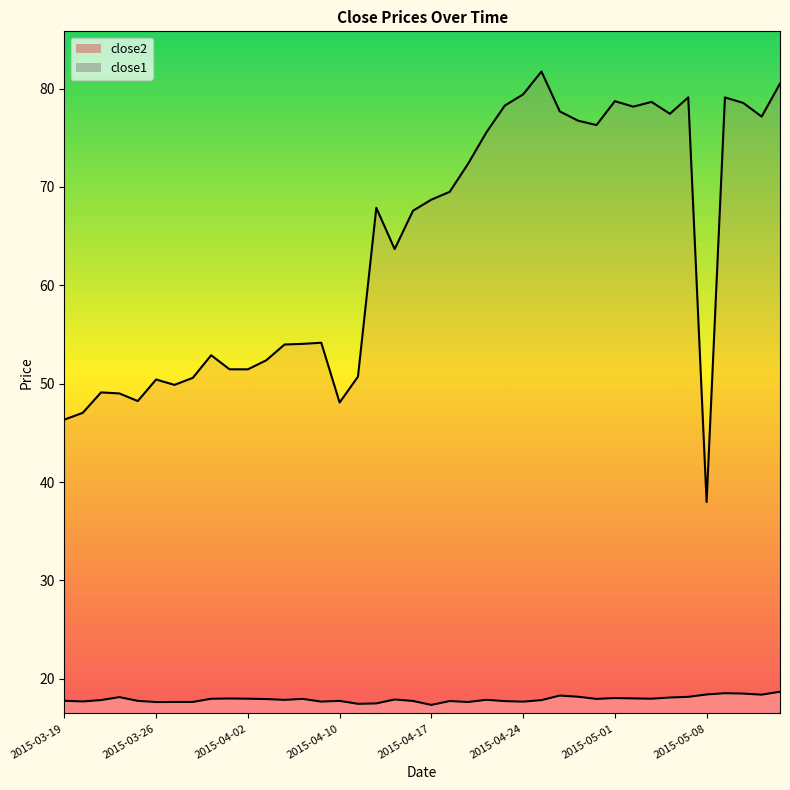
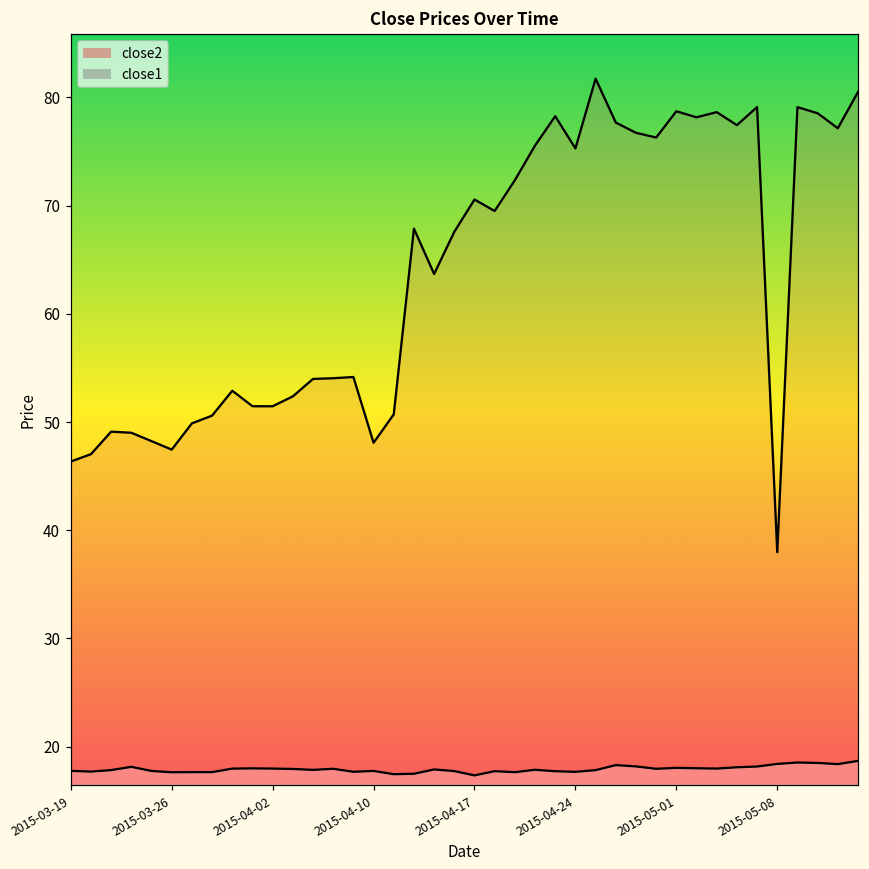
  {
    "close2": {
      "2015-03-19": 46,
-     "2015-03-26": 50,
+     "2015-03-26": 47,
      "2015-04-02": 51,
      "2015-04-10": 48,
-     "2015-04-17": 69,
-     "2015-04-24": 79,
+     "2015-04-17": 71,
+     "2015-04-24": 75,
      "2015-05-01": 79,
      "2015-05-08": 38
    }
  }
